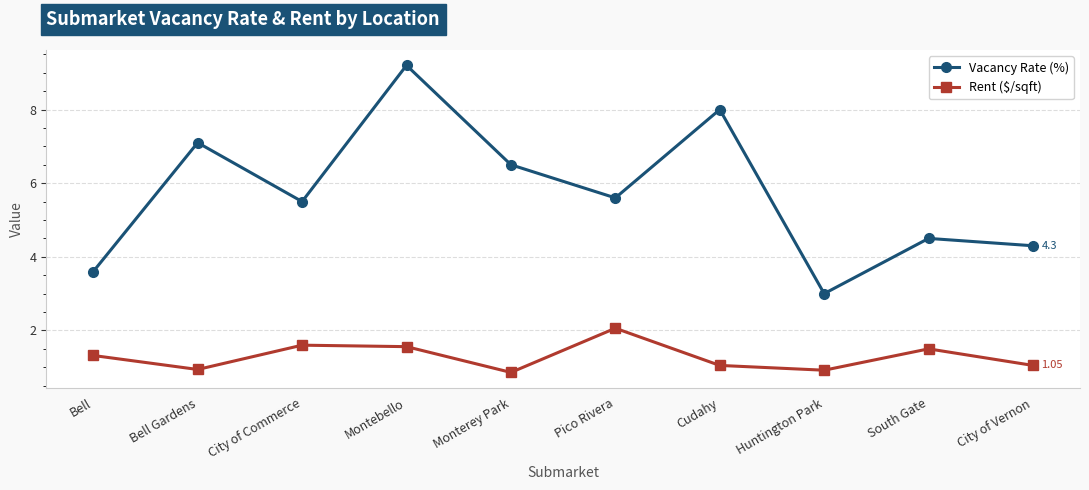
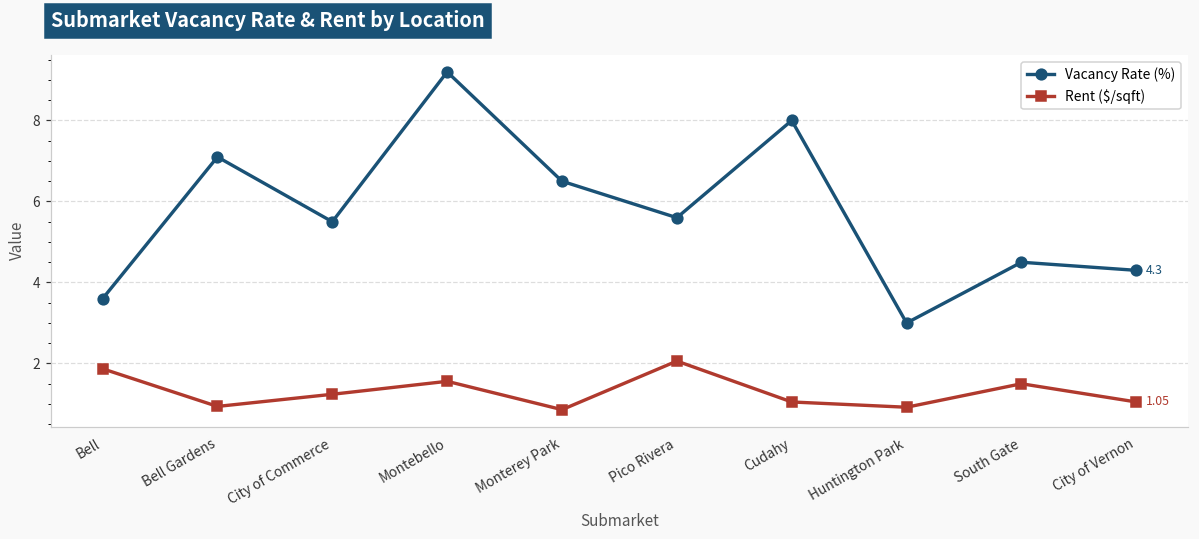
  {
    "Vacancy Rate (%)": {
      "City of Vernon": 4.3
    },
    "Rent ($/sqft)": {
-     "Bell": 1.3,
+     "Bell": 1.9,
      "Bell Gardens": 0.9,
-     "City of Commerce": 1.6,
+     "City of Commerce": 1.2,
      "Montebello": 1.6,
      "Monterey Park": 0.9,
      "Pico Rivera": 2.1,
      "Cudahy": 1.1,
      "Huntington Park": 0.9,
      "South Gate": 1.5
    }
  }
